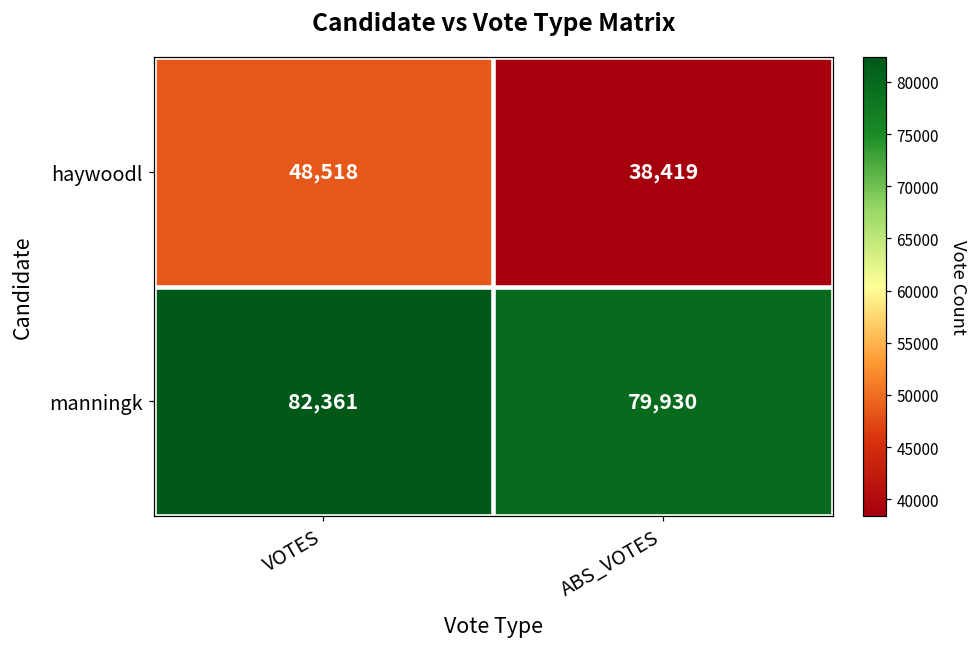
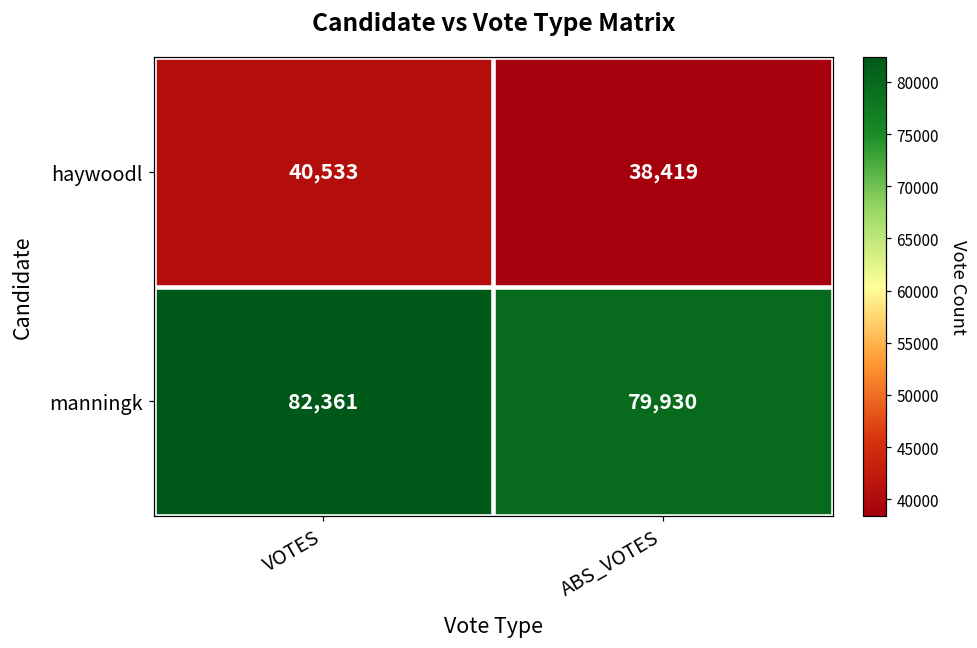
  {
    "haywoodl": {
-     "VOTES": "48,518",
+     "VOTES": "40,533",
      "ABS_VOTES": "38,419"
    },
    "manningk": {
      "VOTES": "82,361",
      "ABS_VOTES": "79,930"
    }
  }
